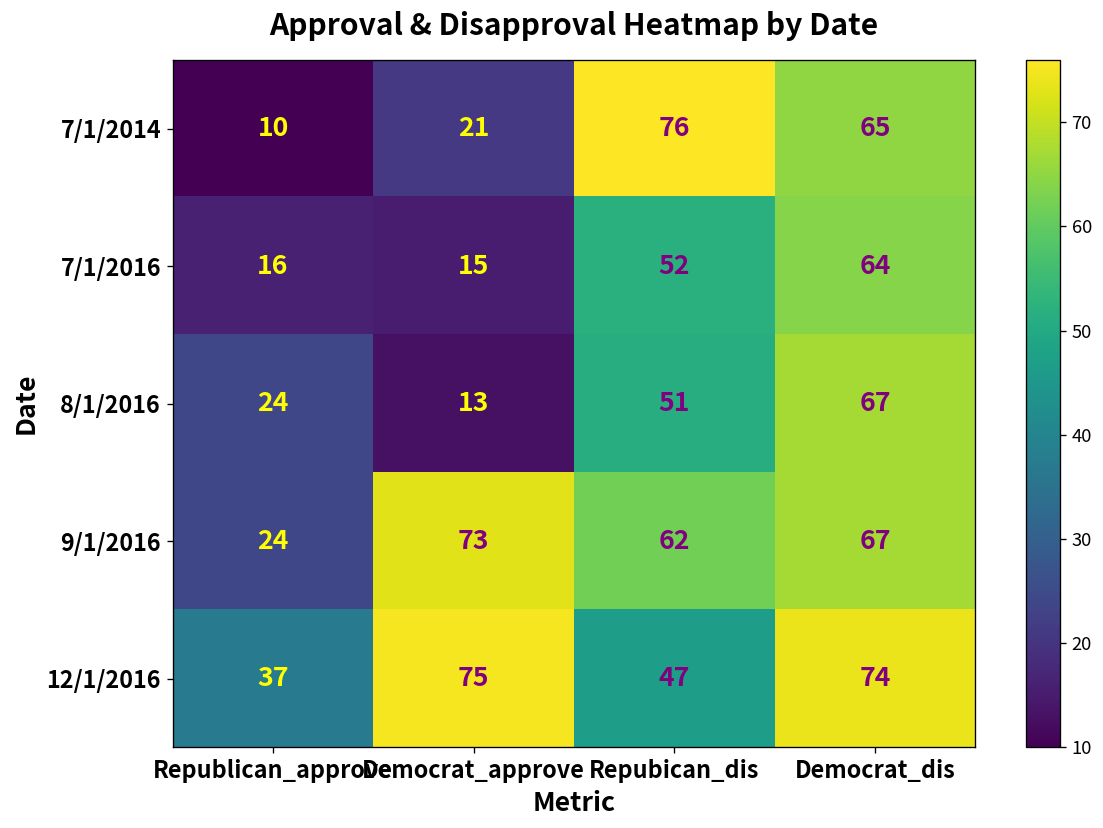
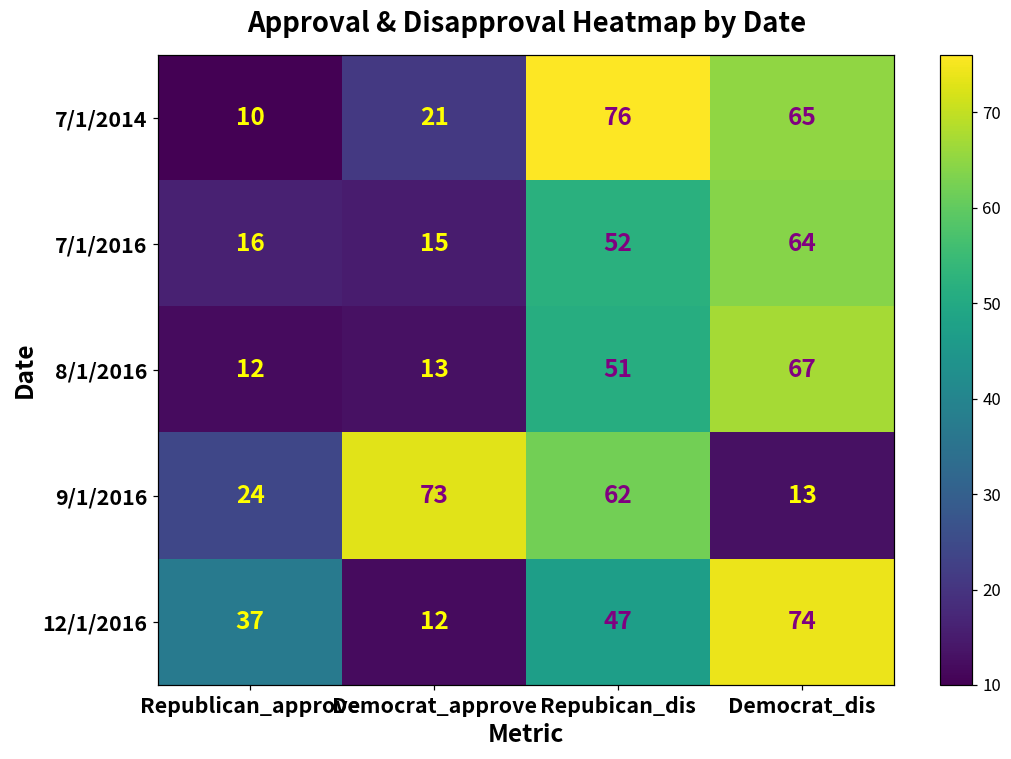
  {
    "7/1/2014": {
      "Republican_approve": 10,
      "Democrat_approve": 21,
      "Repubican_dis": 76,
      "Democrat_dis": 65
    },
    "7/1/2016": {
      "Republican_approve": 16,
      "Democrat_approve": 15,
      "Repubican_dis": 52,
      "Democrat_dis": 64
    },
    "8/1/2016": {
-     "Republican_approve": 24,
+     "Republican_approve": 12,
      "Democrat_approve": 13,
      "Repubican_dis": 51,
      "Democrat_dis": 67
    },
    "9/1/2016": {
      "Republican_approve": 24,
      "Democrat_approve": 73,
      "Repubican_dis": 62,
-     "Democrat_dis": 67
+     "Democrat_dis": 13
    },
    "12/1/2016": {
      "Republican_approve": 37,
-     "Democrat_approve": 75,
+     "Democrat_approve": 12,
      "Repubican_dis": 47,
      "Democrat_dis": 74
    }
  }
